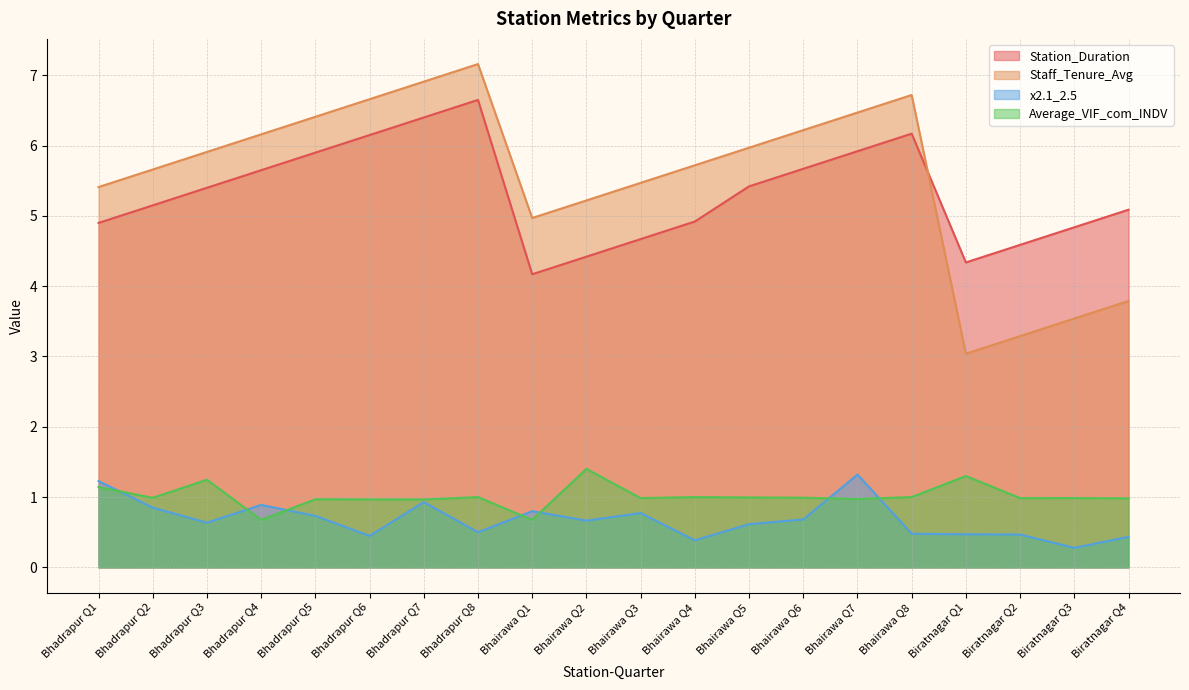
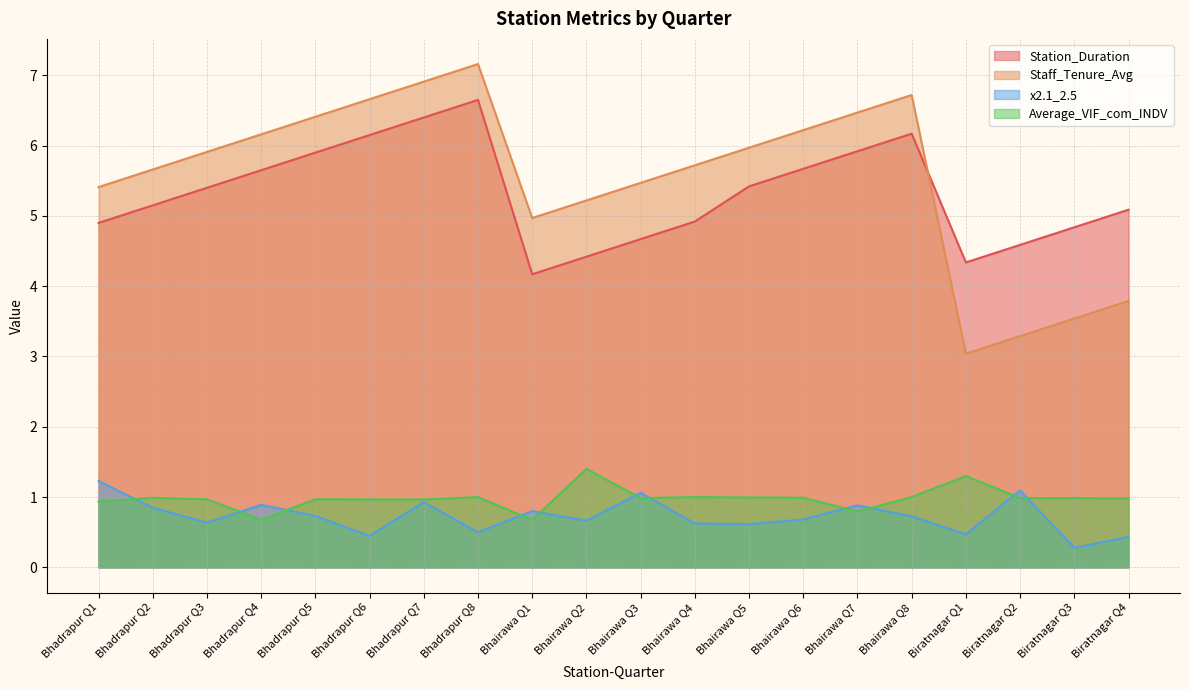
  {
    "x2.1_2.5": {
      "Bhadrapur Q1": 1.2,
      "Bhadrapur Q2": 0.9,
      "Bhadrapur Q3": 0.6,
      "Bhadrapur Q4": 0.9,
      "Bhadrapur Q5": 0.7,
      "Bhadrapur Q6": 0.4,
      "Bhadrapur Q7": 0.9,
      "Bhadrapur Q8": 0.5,
      "Bhairawa Q1": 0.8,
      "Bhairawa Q2": 0.7,
-     "Bhairawa Q3": 0.8,
-     "Bhairawa Q4": 0.4,
+     "Bhairawa Q3": 1.1,
+     "Bhairawa Q4": 0.6,
      "Bhairawa Q5": 0.6,
      "Bhairawa Q6": 0.7,
-     "Bhairawa Q7": 1.3,
-     "Bhairawa Q8": 0.5,
+     "Bhairawa Q7": 0.9,
+     "Bhairawa Q8": 0.7,
      "Biratnagar Q1": 0.5,
-     "Biratnagar Q2": 0.5,
+     "Biratnagar Q2": 1.1,
      "Biratnagar Q3": 0.3,
      "Biratnagar Q4": 0.4
    },
    "Average_VIF_com_INDV": {
-     "Bhadrapur Q1": 1.1,
+     "Bhadrapur Q1": 0.9,
      "Bhadrapur Q2": 1.0,
-     "Bhadrapur Q3": 1.2,
+     "Bhadrapur Q3": 1.0,
      "Bhadrapur Q4": 0.7,
      "Bhadrapur Q5": 1.0,
      "Bhadrapur Q6": 1.0,
      "Bhadrapur Q7": 1.0,
      "Bhadrapur Q8": 1.0,
      "Bhairawa Q1": 0.7,
      "Bhairawa Q2": 1.4,
      "Bhairawa Q3": 1.0,
      "Bhairawa Q4": 1.0,
      "Bhairawa Q5": 1.0,
      "Bhairawa Q6": 1.0,
-     "Bhairawa Q7": 1.0,
+     "Bhairawa Q7": 0.8,
      "Bhairawa Q8": 1.0,
      "Biratnagar Q1": 1.3,
      "Biratnagar Q2": 1.0,
      "Biratnagar Q3": 1.0,
      "Biratnagar Q4": 1.0
    }
  }
